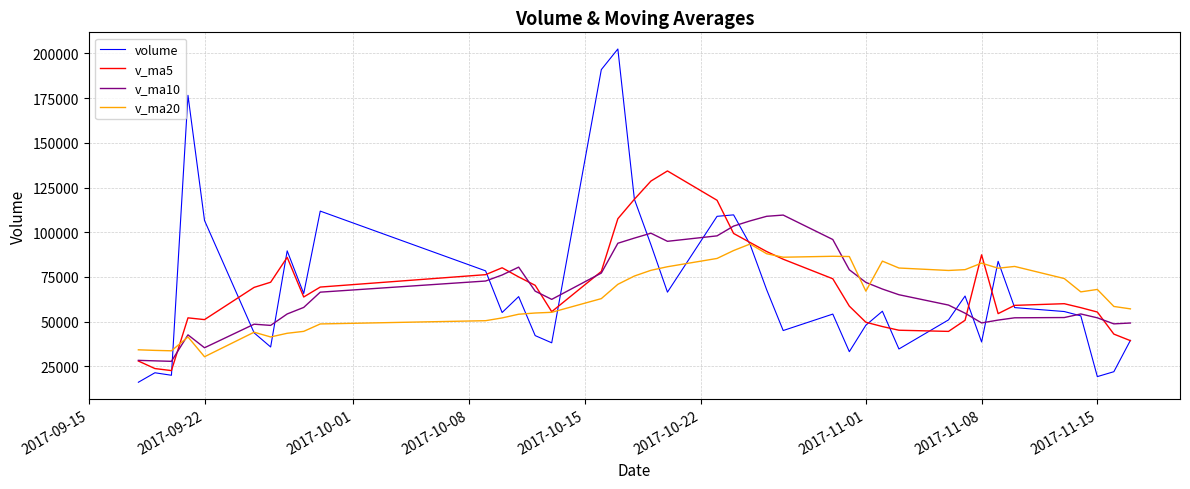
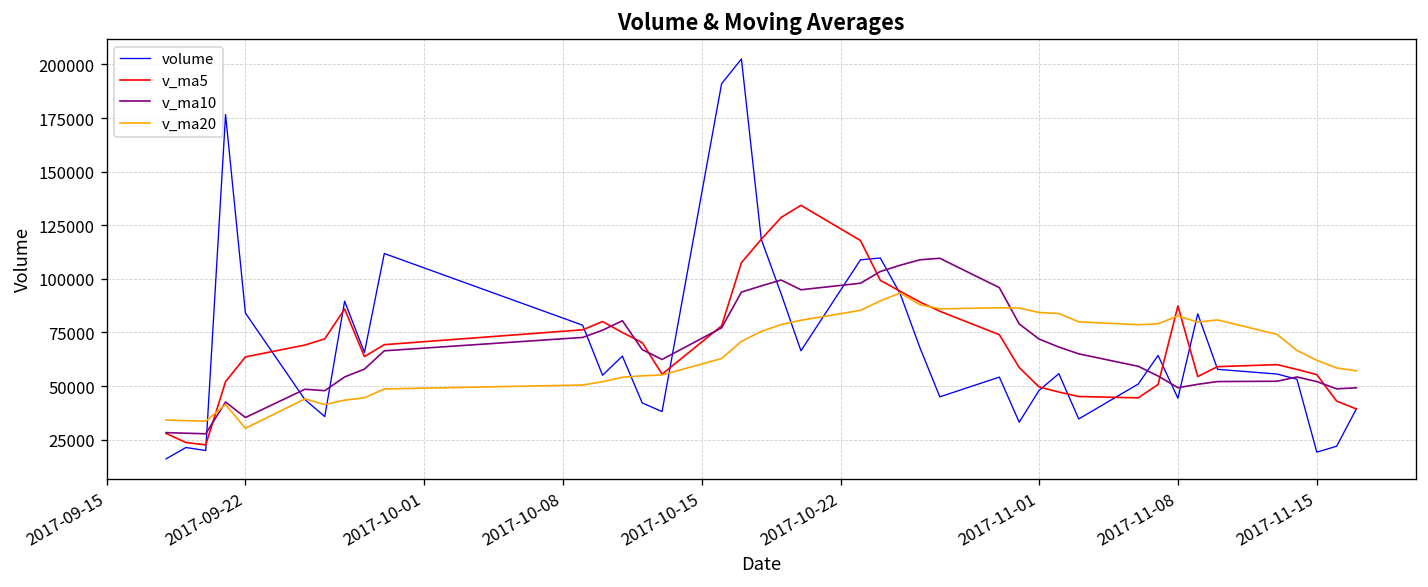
  {
    "volume": {
-     "2017-09-22": 107000,
+     "2017-09-22": 84000,
      "2017-11-01": 48000,
-     "2017-11-08": 39000,
+     "2017-11-08": 44000,
      "2017-11-15": 19000
    },
    "v_ma5": {
-     "2017-09-22": 51000,
+     "2017-09-22": 64000,
      "2017-11-01": 50000,
      "2017-11-08": 87000,
      "2017-11-15": 55000
    },
    "v_ma10": {
      "2017-09-22": 35000,
      "2017-11-01": 72000,
      "2017-11-08": 49000,
      "2017-11-15": 52000
    },
    "v_ma20": {
      "2017-09-22": 30000,
-     "2017-11-01": 67000,
+     "2017-11-01": 84000,
      "2017-11-08": 83000,
-     "2017-11-15": 68000
+     "2017-11-15": 62000
    }
  }
